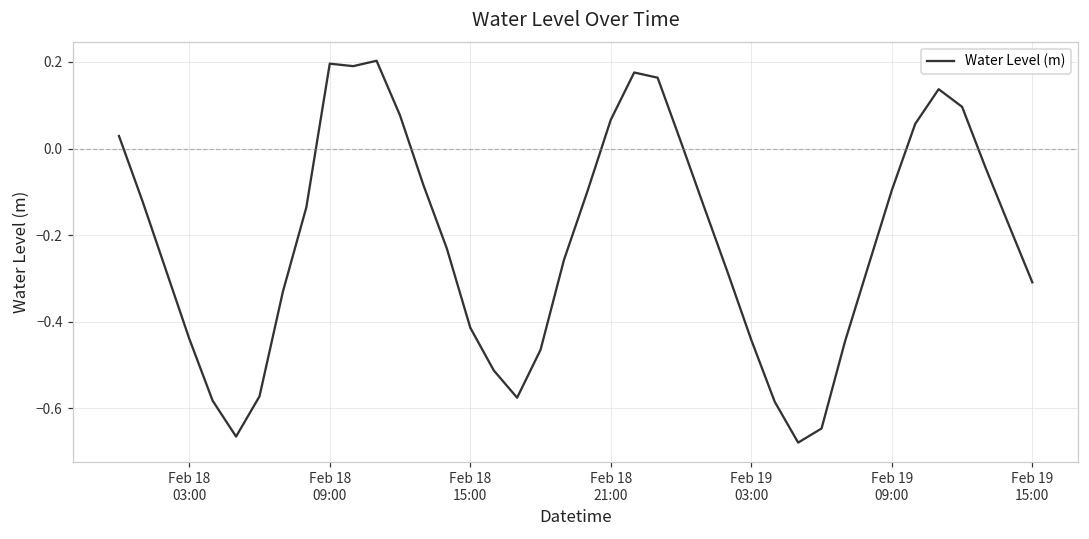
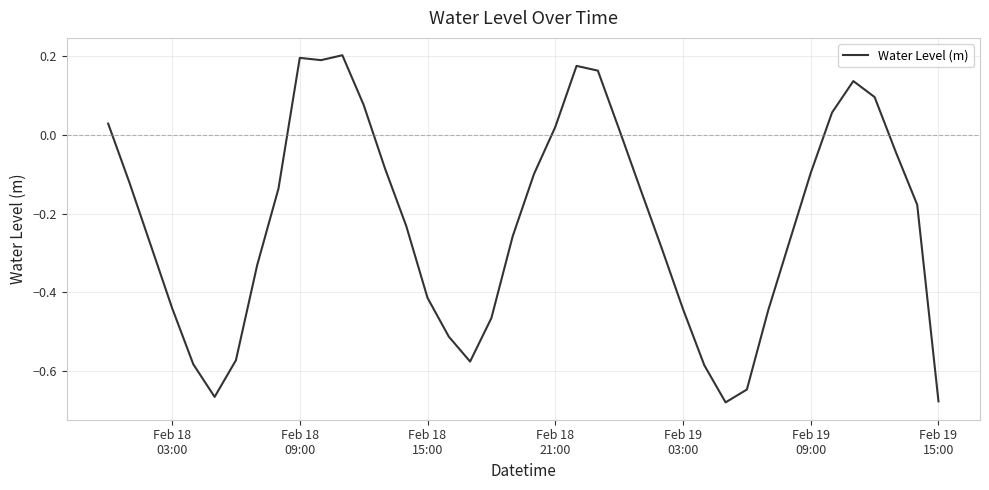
  {
    "Feb 18 03:00": -0.44,
    "Feb 18 09:00": 0.20,
    "Feb 18 15:00": -0.41,
-   "Feb 18 21:00": 0.07,
+   "Feb 18 21:00": 0.02,
    "Feb 19 03:00": -0.44,
    "Feb 19 09:00": -0.10,
-   "Feb 19 15:00": -0.31
+   "Feb 19 15:00": -0.68
  }
